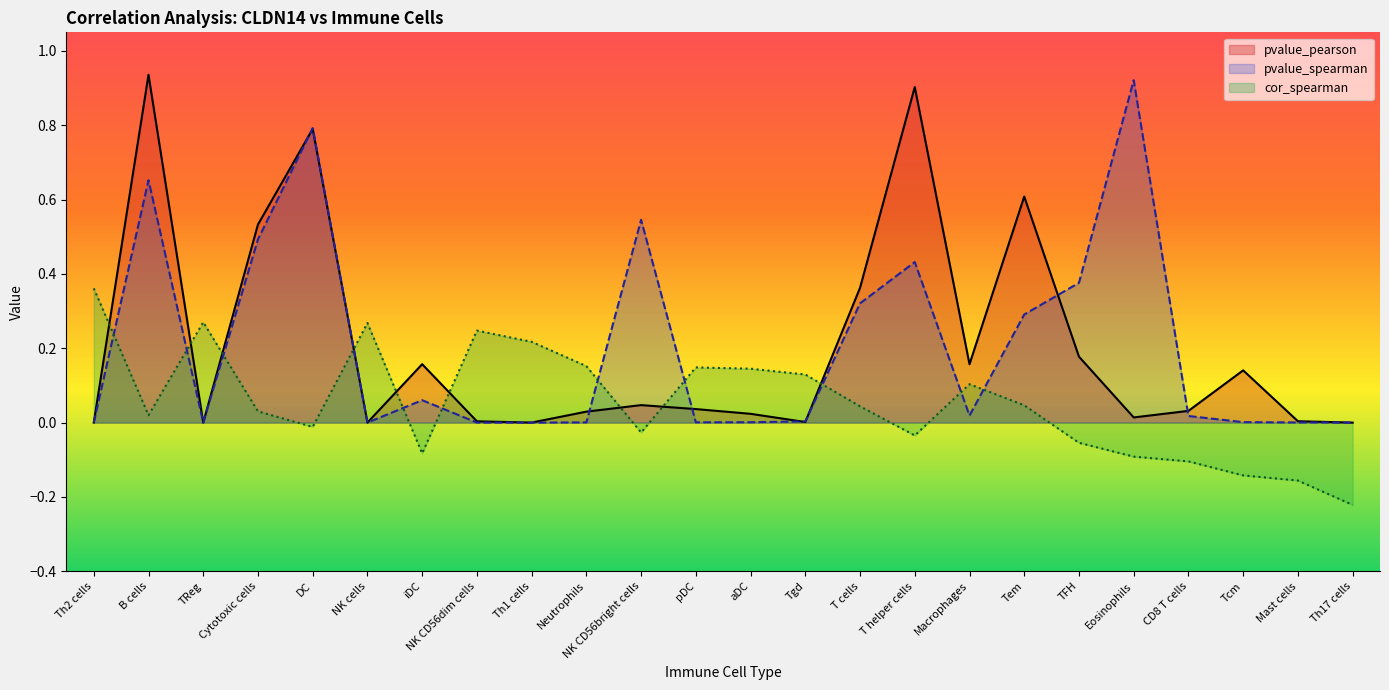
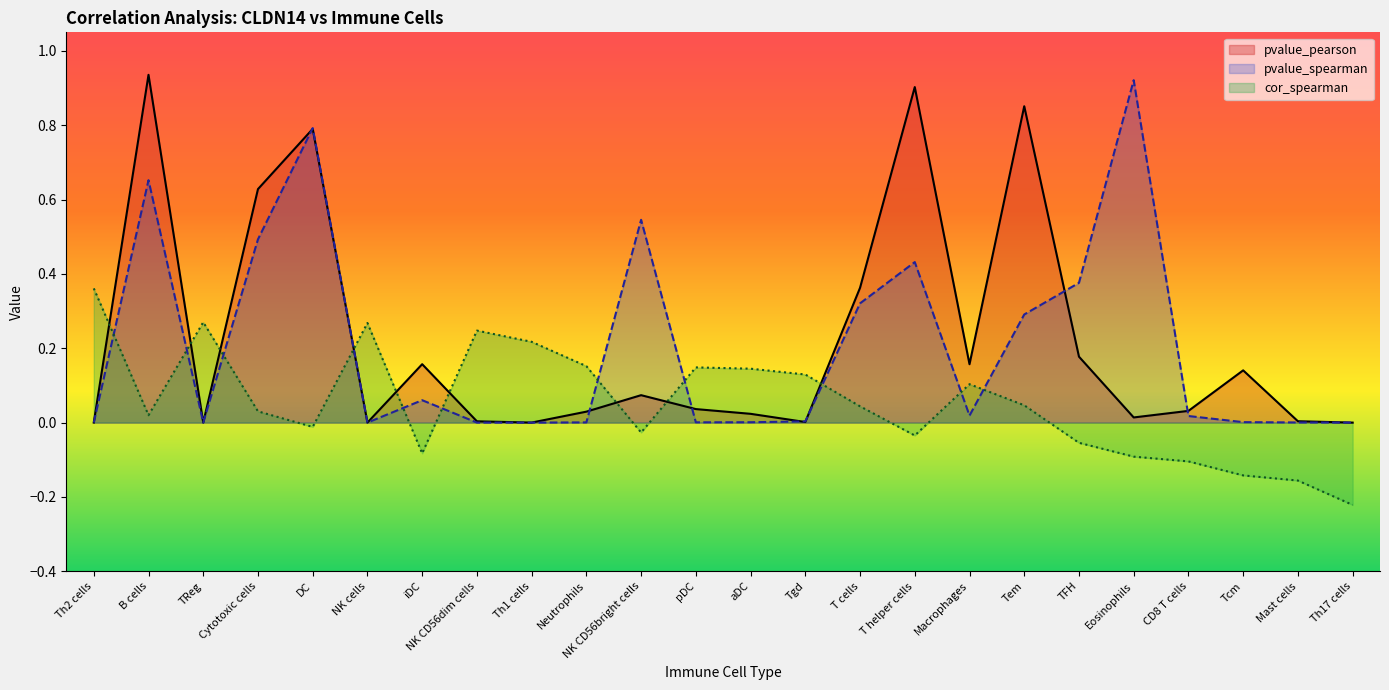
  {
    "pvalue_pearson": {
      "B cells": 0.94,
-     "Cytotoxic cells": 0.53,
+     "Cytotoxic cells": 0.63,
      "iDC": 0.16,
      "Neutrophils": 0.03,
-     "NK CD56bright cells": 0.05,
+     "NK CD56bright cells": 0.07,
      "pDC": 0.04,
      "aDC": 0.02,
      "T cells": 0.36,
      "T helper cells": 0.90,
      "Macrophages": 0.16,
-     "Tem": 0.61,
+     "Tem": 0.85,
      "TFH": 0.18,
      "Eosinophils": 0.01,
      "CD8 T cells": 0.03,
      "Tcm": 0.14
    },
    "pvalue_spearman": {
      "B cells": 0.65,
      "Cytotoxic cells": 0.49,
      "iDC": 0.06,
      "Neutrophils": 0.00,
      "NK CD56bright cells": 0.55,
      "pDC": 0.00,
      "aDC": 0.00,
      "T cells": 0.32,
      "T helper cells": 0.43,
      "Macrophages": 0.02,
      "Tem": 0.29,
      "TFH": 0.38,
      "Eosinophils": 0.92,
      "CD8 T cells": 0.02
    }
  }
